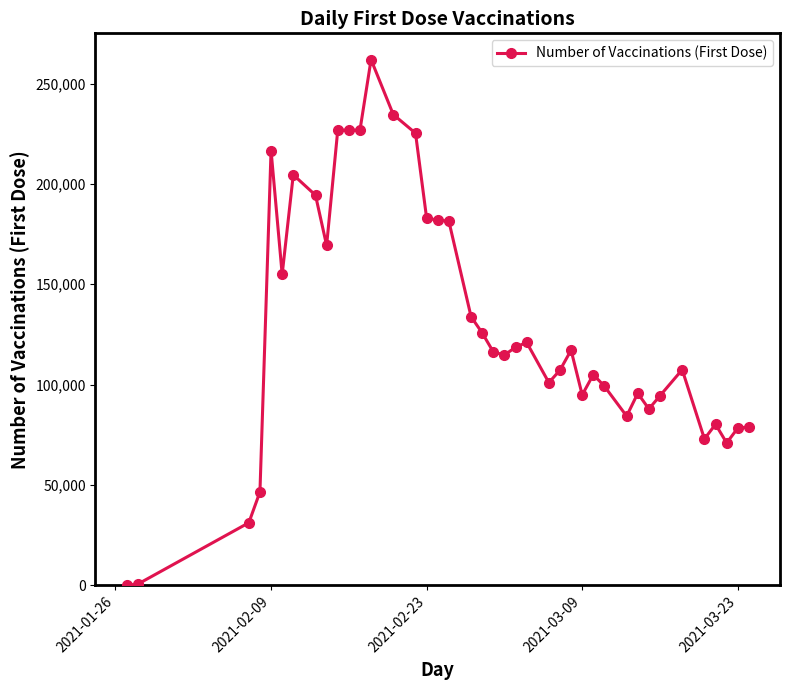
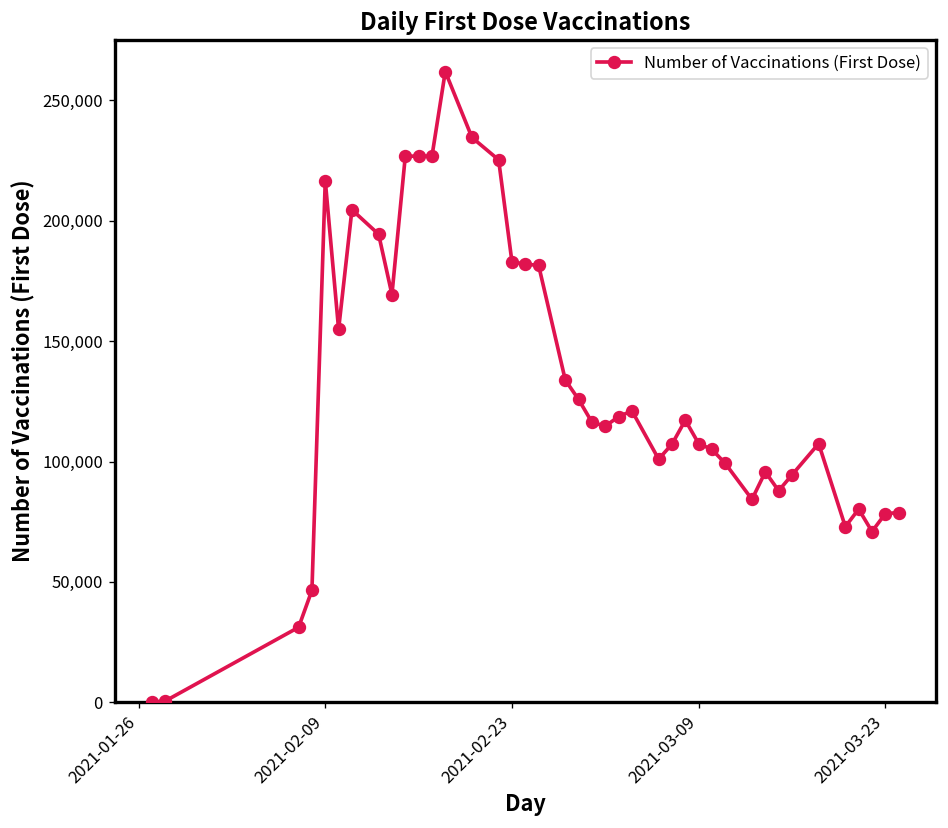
  {
    "2021-02-09": "217,000",
    "2021-02-23": "183,000",
-   "2021-03-09": "95,000",
+   "2021-03-09": "107,000",
    "2021-03-23": "78,000"
  }
